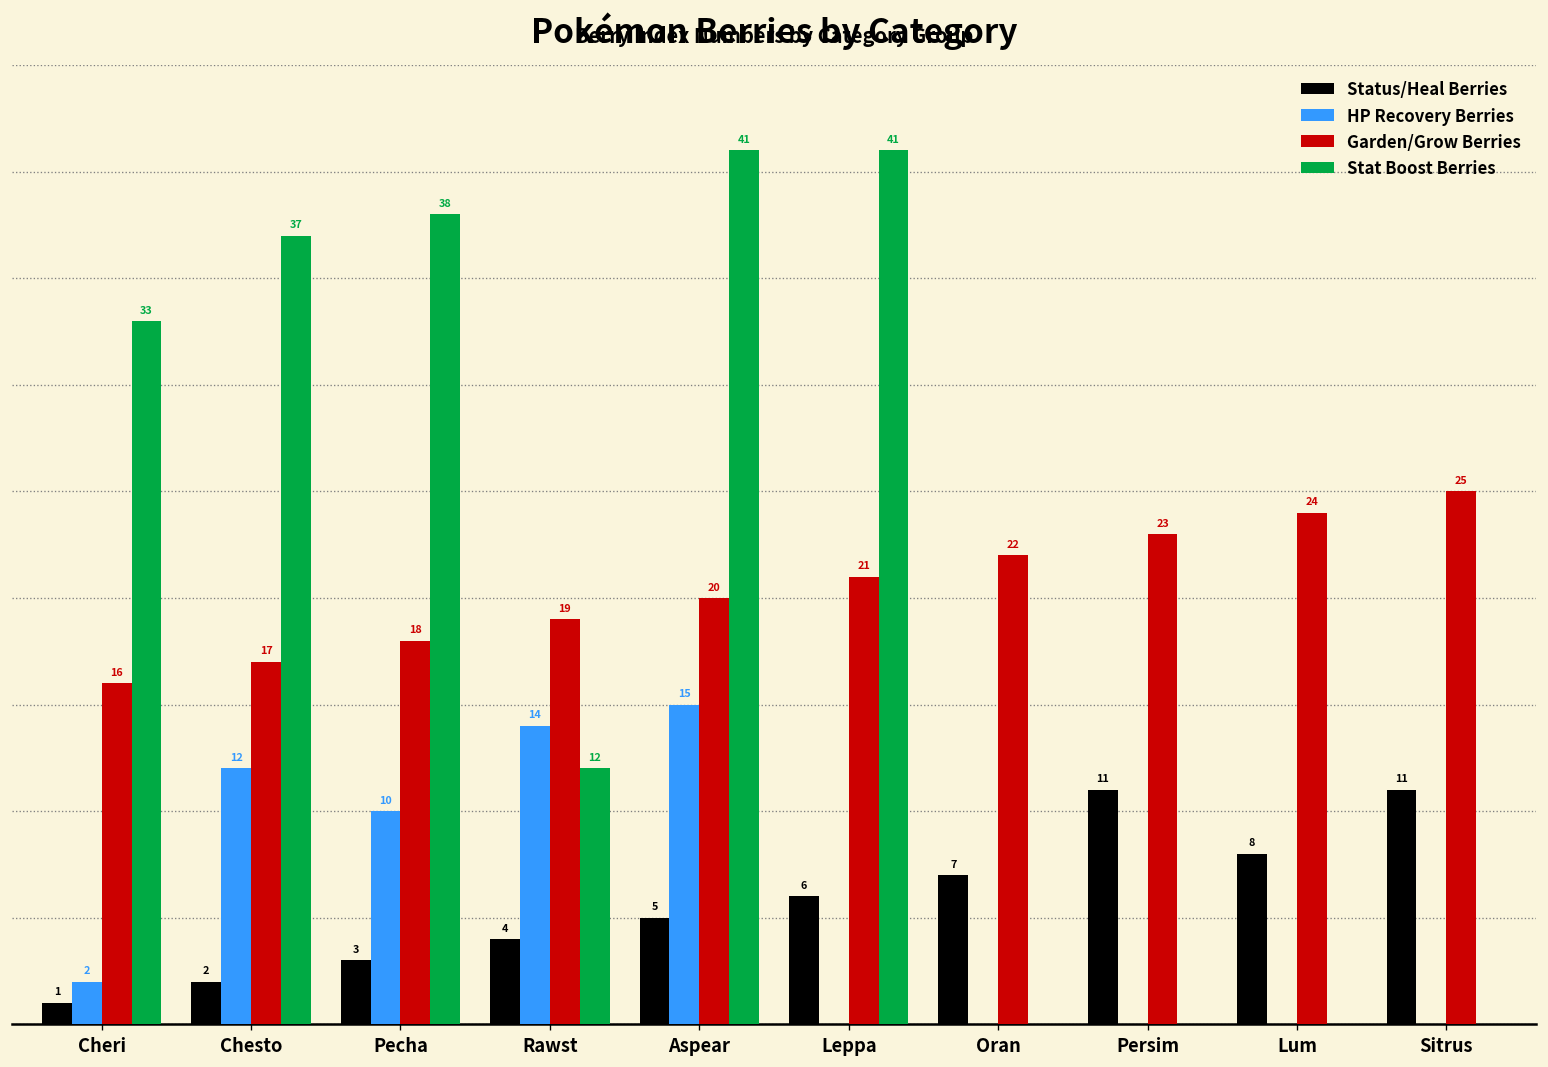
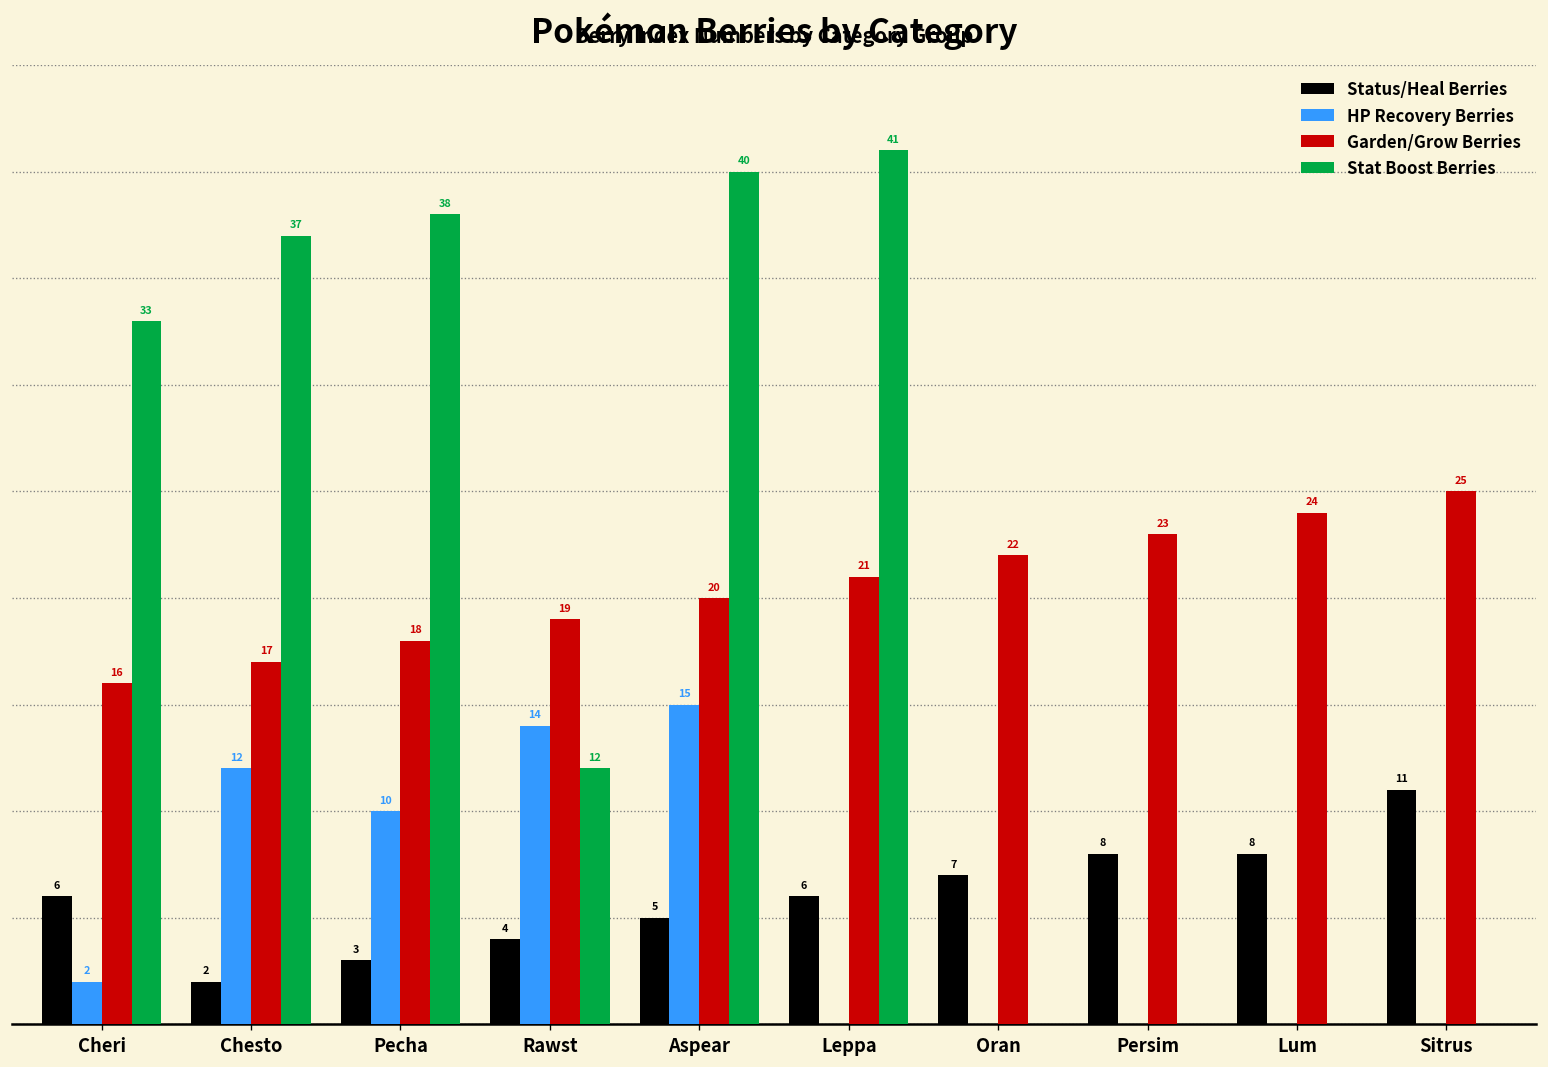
  {
    "Status/Heal Berries": {
-     "Cheri": 1,
+     "Cheri": 6,
      "Chesto": 2,
      "Pecha": 3,
      "Rawst": 4,
      "Aspear": 5,
      "Leppa": 6,
      "Oran": 7,
-     "Persim": 11,
+     "Persim": 8,
      "Lum": 8,
      "Sitrus": 11
    },
    "HP Recovery Berries": {
      "Cheri": 2,
      "Chesto": 12,
      "Pecha": 10,
      "Rawst": 14,
      "Aspear": 15
    },
    "Garden/Grow Berries": {
      "Cheri": 16,
      "Chesto": 17,
      "Pecha": 18,
      "Rawst": 19,
      "Aspear": 20,
      "Leppa": 21,
      "Oran": 22,
      "Persim": 23,
      "Lum": 24,
      "Sitrus": 25
    },
    "Stat Boost Berries": {
      "Cheri": 33,
      "Chesto": 37,
      "Pecha": 38,
      "Rawst": 12,
-     "Aspear": 41,
+     "Aspear": 40,
      "Leppa": 41
    }
  }
